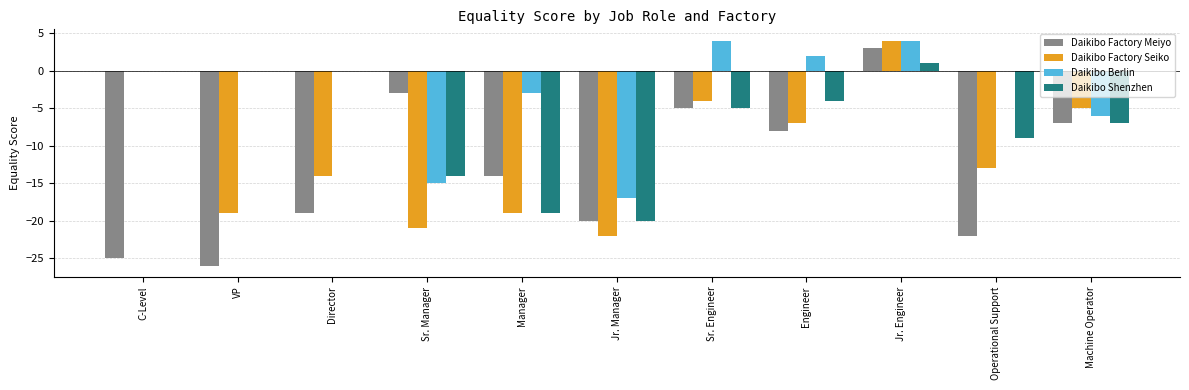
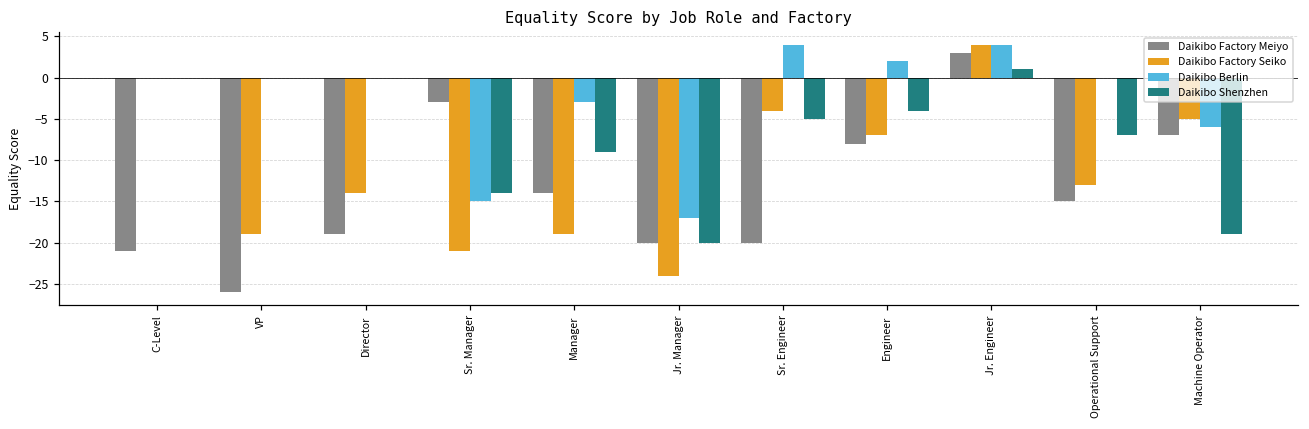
  {
    "Daikibo Factory Meiyo": {
-     "C-Level": -25,
+     "C-Level": -21,
      "VP": -26,
      "Director": -19,
      "Sr. Manager": -3,
      "Manager": -14,
      "Jr. Manager": -20,
-     "Sr. Engineer": -5,
+     "Sr. Engineer": -20,
      "Engineer": -8,
      "Jr. Engineer": 3,
-     "Operational Support": -22,
+     "Operational Support": -15,
      "Machine Operator": -7
    },
    "Daikibo Factory Seiko": {
      "C-Level": 0,
      "VP": -19,
      "Director": -14,
      "Sr. Manager": -21,
      "Manager": -19,
-     "Jr. Manager": -22,
+     "Jr. Manager": -24,
      "Sr. Engineer": -4,
      "Engineer": -7,
      "Jr. Engineer": 4,
      "Operational Support": -13,
      "Machine Operator": -5
    },
    "Daikibo Berlin": {
      "C-Level": 0,
      "VP": 0,
      "Director": 0,
      "Sr. Manager": -15,
      "Manager": -3,
      "Jr. Manager": -17,
      "Sr. Engineer": 4,
      "Engineer": 2,
      "Jr. Engineer": 4,
      "Operational Support": 0,
      "Machine Operator": -6
    },
    "Daikibo Shenzhen": {
      "C-Level": 0,
      "VP": 0,
      "Director": 0,
      "Sr. Manager": -14,
-     "Manager": -19,
+     "Manager": -9,
      "Jr. Manager": -20,
      "Sr. Engineer": -5,
      "Engineer": -4,
      "Jr. Engineer": 1,
-     "Operational Support": -9,
-     "Machine Operator": -7
+     "Operational Support": -7,
+     "Machine Operator": -19
    }
  }
